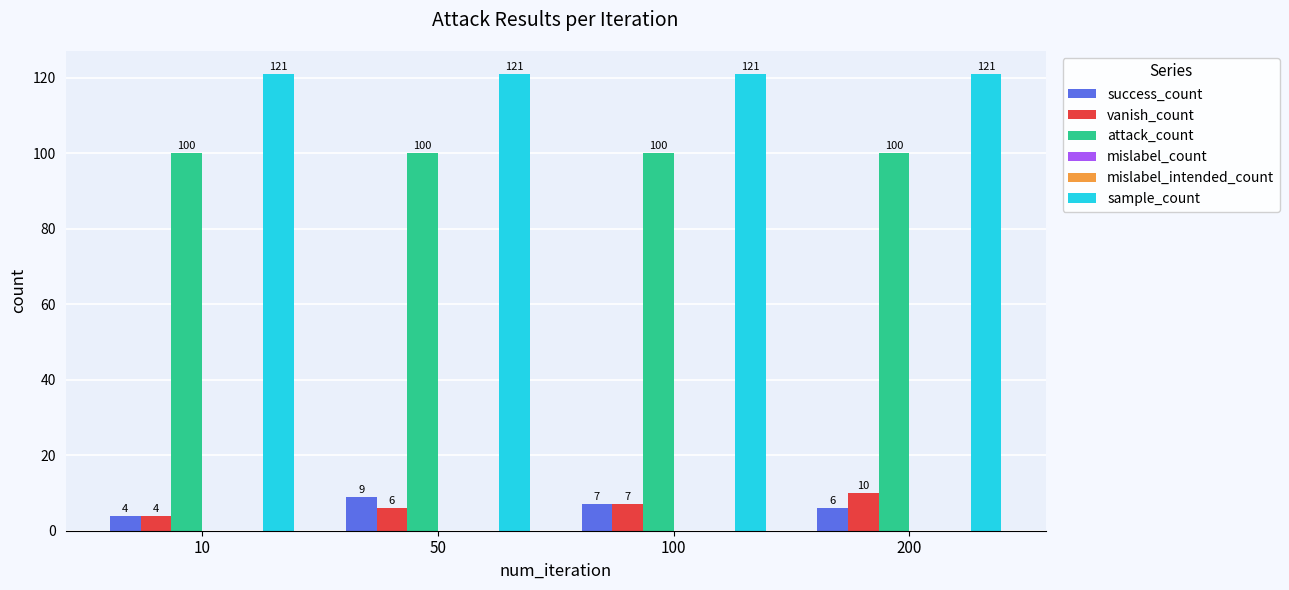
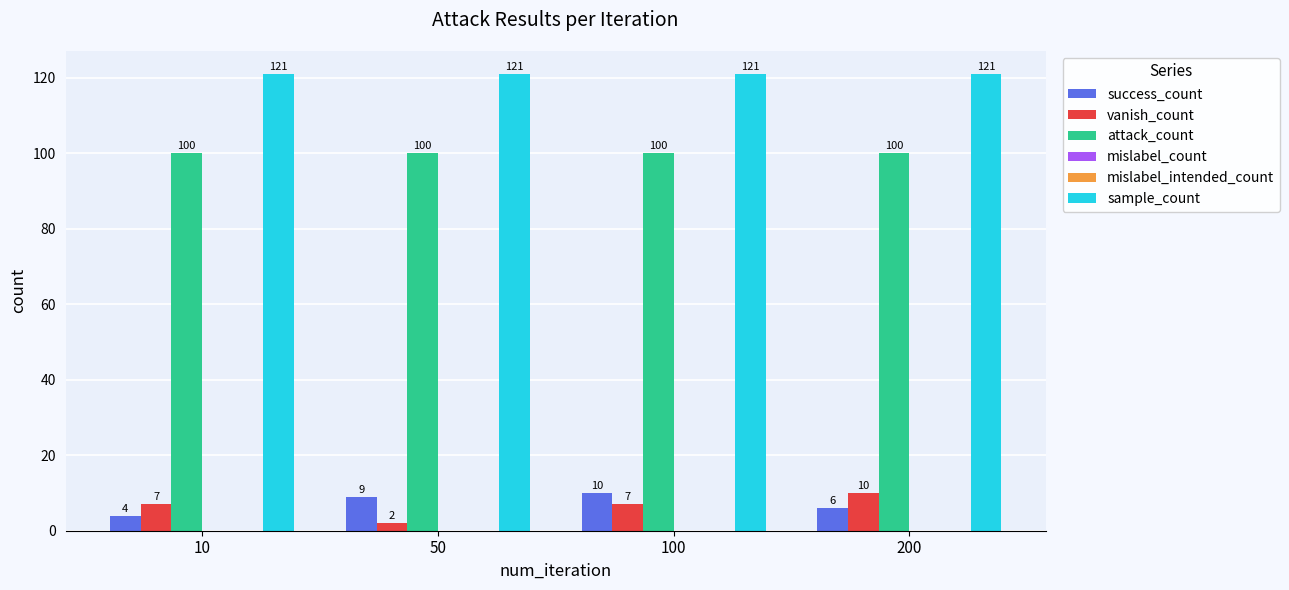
  {
    "success_count": {
      "10": 4,
      "50": 9,
-     "100": 7,
+     "100": 10,
      "200": 6
    },
    "vanish_count": {
-     "10": 4,
-     "50": 6,
+     "10": 7,
+     "50": 2,
      "100": 7,
      "200": 10
    },
    "attack_count": {
      "10": 100,
      "50": 100,
      "100": 100,
      "200": 100
    },
    "mislabel_count": {
      "10": 0,
      "50": 0,
      "100": 0,
      "200": 0
    },
    "mislabel_intended_count": {
      "10": 0,
      "50": 0,
      "100": 0,
      "200": 0
    },
    "sample_count": {
      "10": 121,
      "50": 121,
      "100": 121,
      "200": 121
    }
  }
